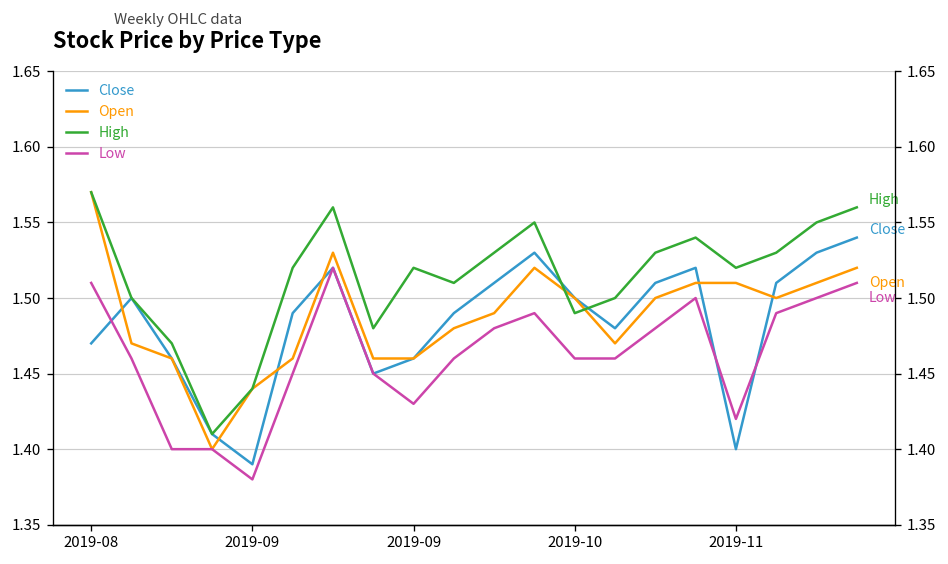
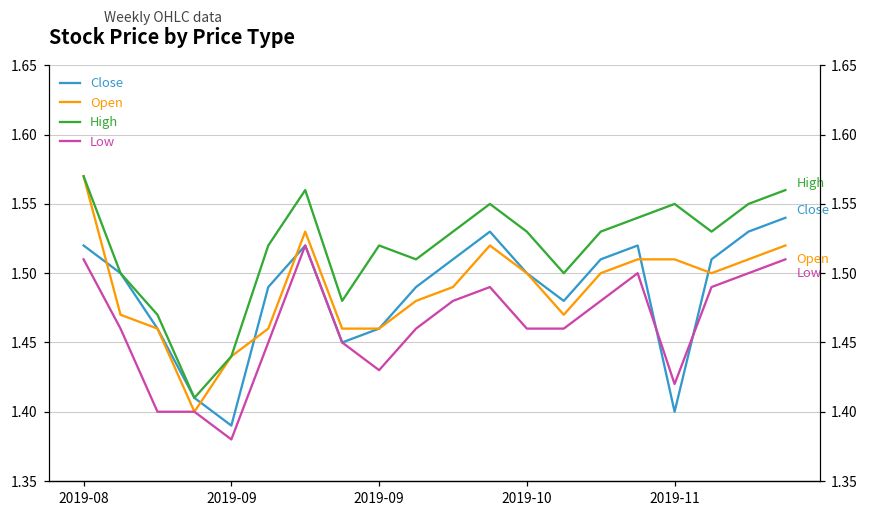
  {
    "Close": {
-     "2019-08": 1.47,
+     "2019-08": 1.52,
      "2019-11": 1.40
    },
    "Open": {
      "2019-11": 1.51
    },
    "High": {
-     "2019-10": 1.49,
-     "2019-11": 1.52
+     "2019-10": 1.53,
+     "2019-11": 1.55
    },
    "Low": {
      "2019-08": 1.51,
      "2019-10": 1.46,
      "2019-11": 1.42
    }
  }
